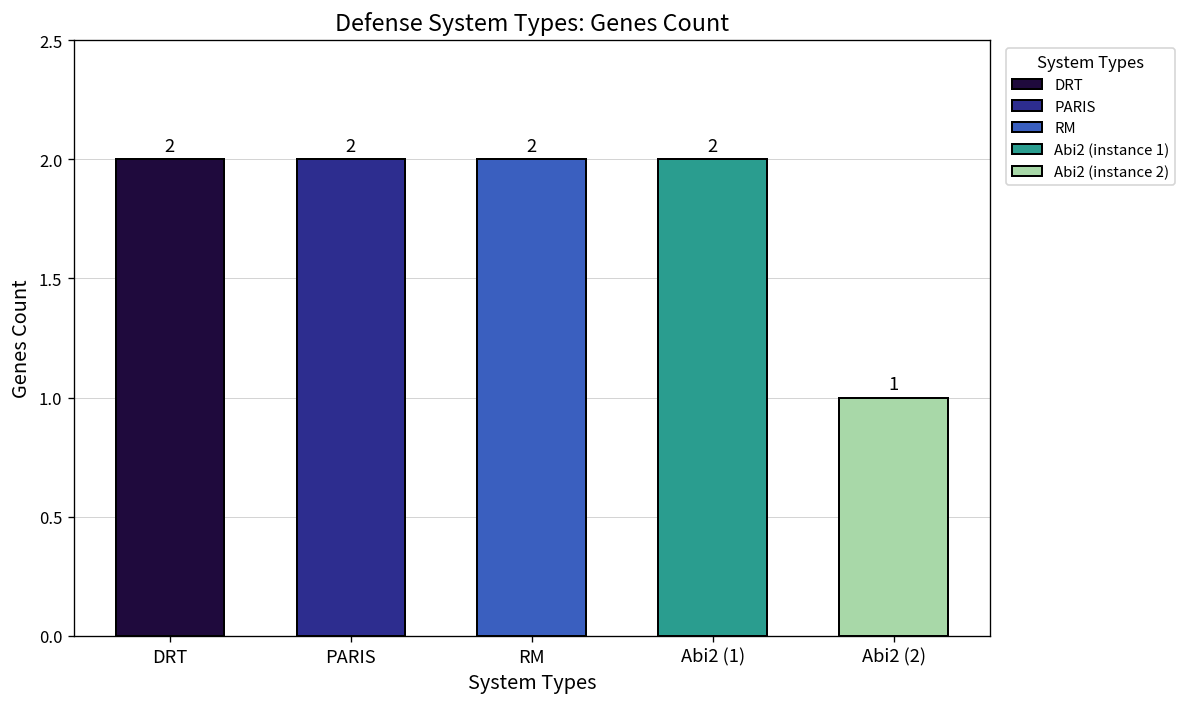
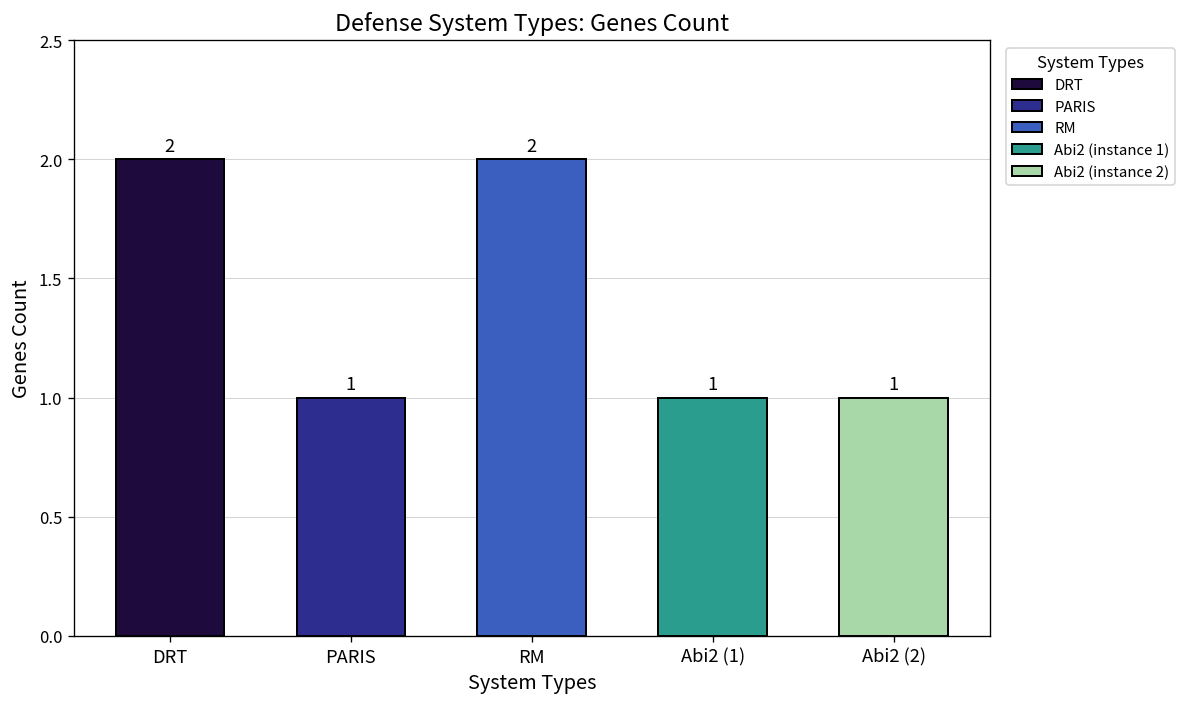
  {
    "DRT": 2,
-   "PARIS": 2,
+   "PARIS": 1,
    "RM": 2,
-   "Abi2 (1)": 2,
+   "Abi2 (1)": 1,
    "Abi2 (2)": 1
  }
